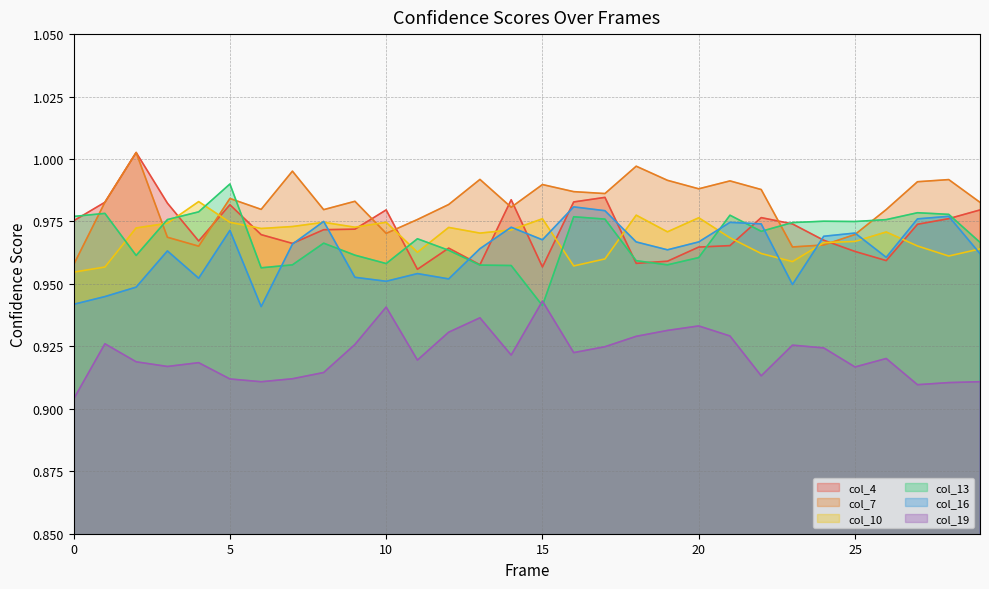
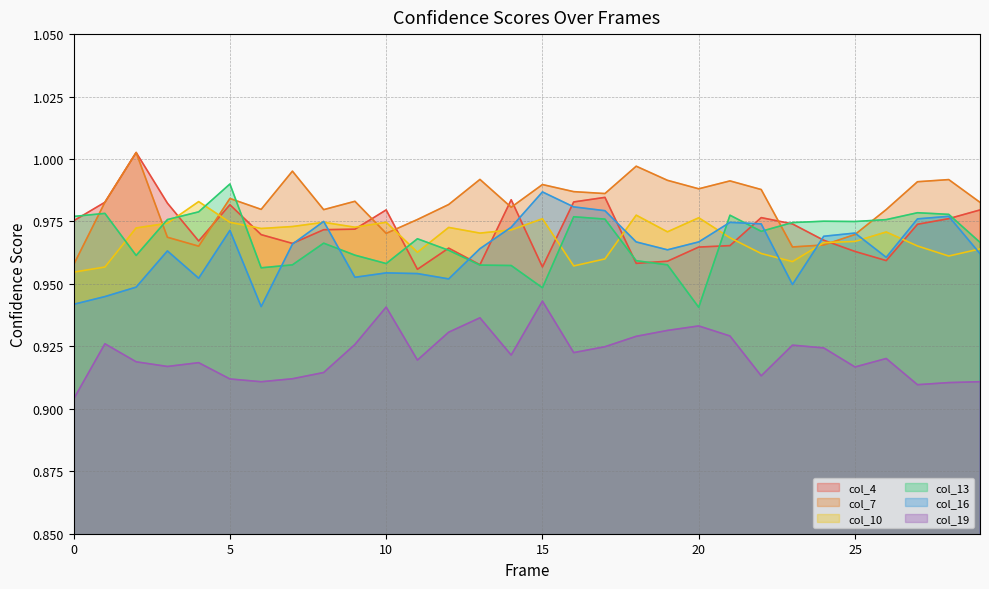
  {
    "col_13": {
      "0": 0.977,
      "5": 0.990,
      "10": 0.958,
-     "15": 0.941,
-     "20": 0.961,
+     "15": 0.948,
+     "20": 0.941,
      "25": 0.975
    },
    "col_16": {
      "0": 0.942,
      "5": 0.971,
-     "10": 0.951,
-     "15": 0.968,
+     "10": 0.954,
+     "15": 0.987,
      "20": 0.967
    },
    "col_19": {
      "0": 0.904,
      "5": 0.912,
      "10": 0.941,
      "15": 0.943,
      "20": 0.933,
      "25": 0.917
    }
  }
